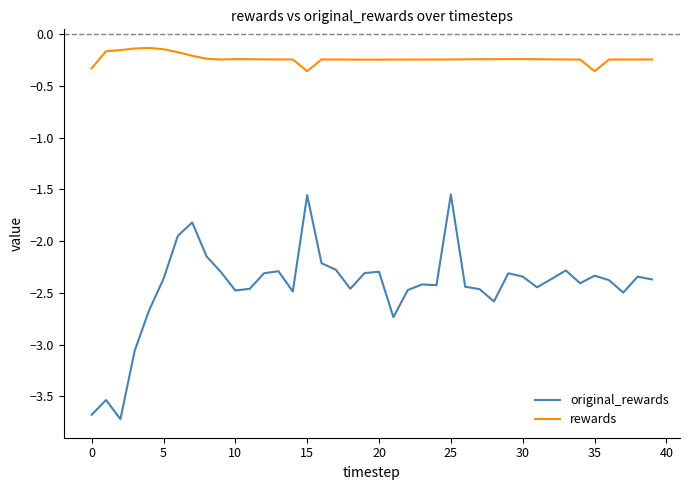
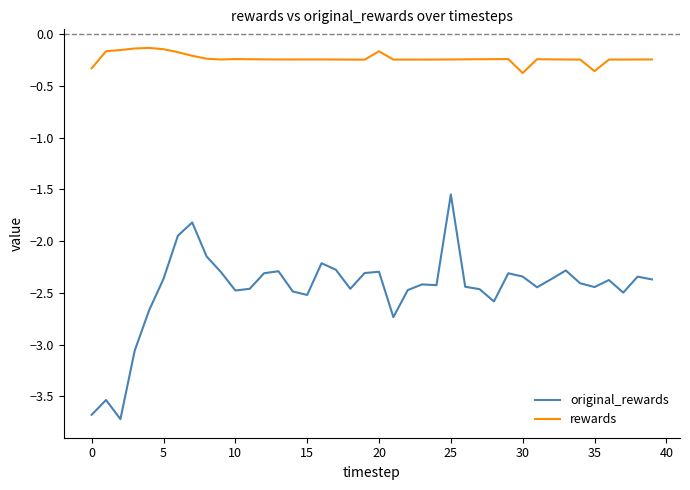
  {
    "original_rewards": {
      "0": -3.68,
      "5": -2.37,
      "10": -2.48,
-     "15": -1.56,
+     "15": -2.52,
      "20": -2.30,
      "25": -1.55,
      "30": -2.34,
-     "35": -2.34
+     "35": -2.44
    },
    "rewards": {
      "0": -0.33,
      "5": -0.15,
      "10": -0.24,
-     "15": -0.36,
-     "20": -0.25,
+     "15": -0.25,
+     "20": -0.17,
      "25": -0.25,
-     "30": -0.24,
+     "30": -0.38,
      "35": -0.36
    }
  }
